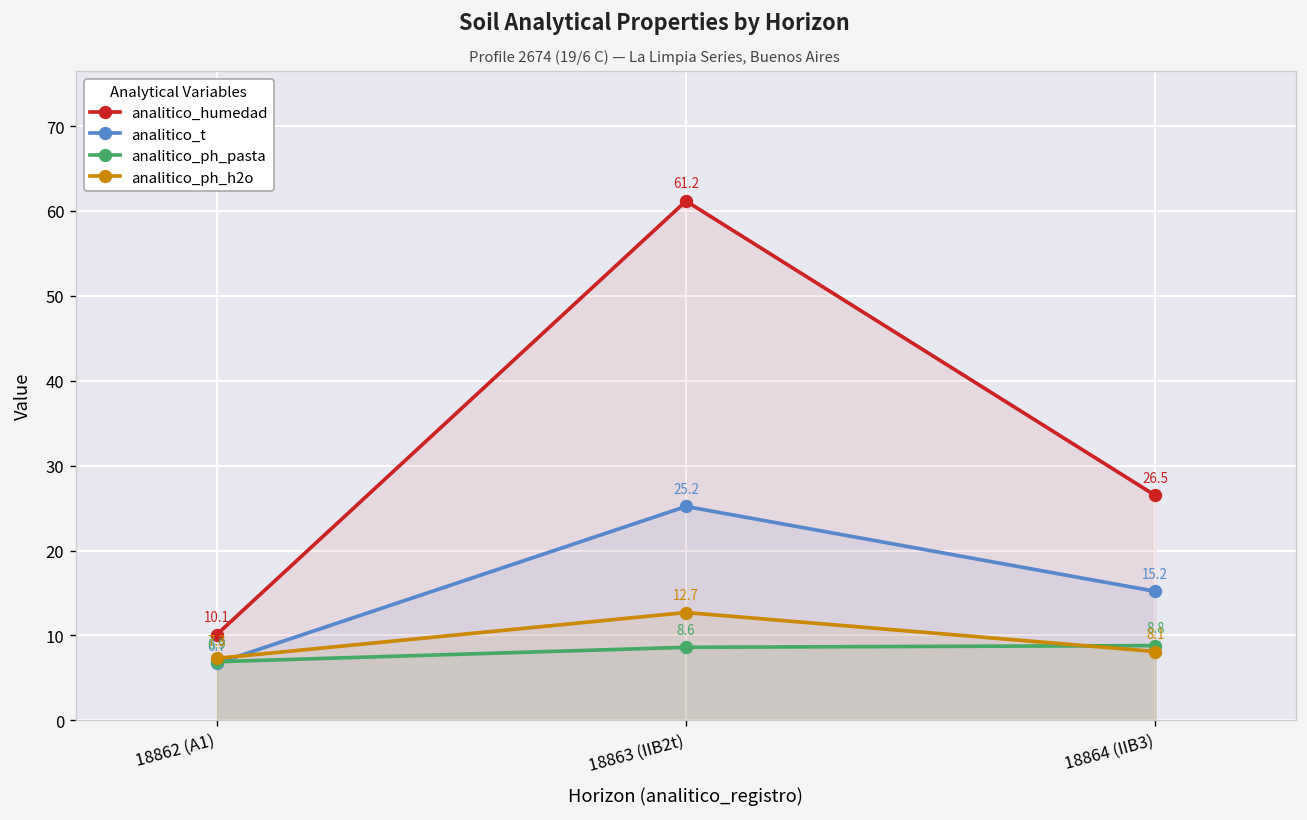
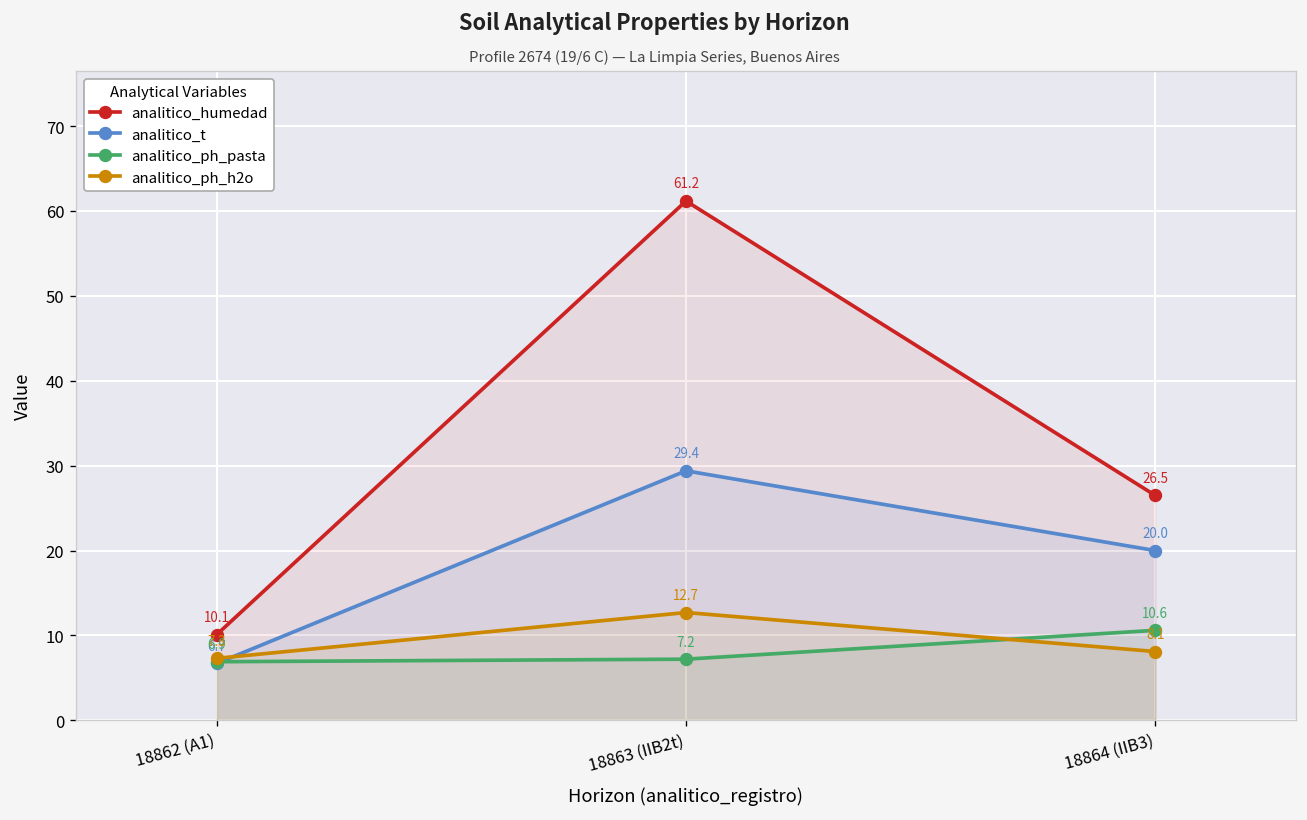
  {
    "analitico_humedad": {
      "18862 (A1)": 10.1,
      "18863 (IIB2t)": 61.2,
      "18864 (IIB3)": 26.5
    },
    "analitico_t": {
-     "18863 (IIB2t)": 25.2,
-     "18864 (IIB3)": 15.2
+     "18863 (IIB2t)": 29.4,
+     "18864 (IIB3)": 20.0
    },
    "analitico_ph_pasta": {
-     "18863 (IIB2t)": 8.6,
-     "18864 (IIB3)": 8.8
+     "18863 (IIB2t)": 7.2,
+     "18864 (IIB3)": 10.6
    },
    "analitico_ph_h2o": {
      "18863 (IIB2t)": 12.7
    }
  }
